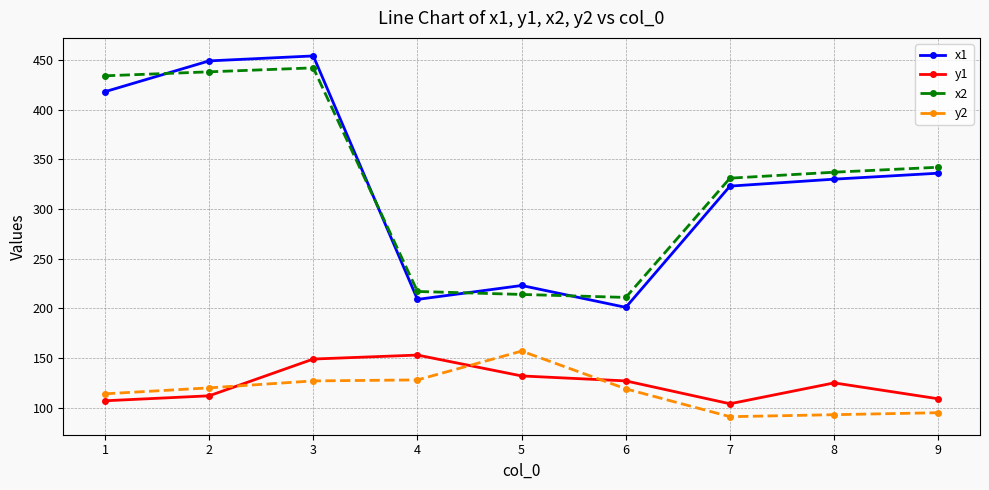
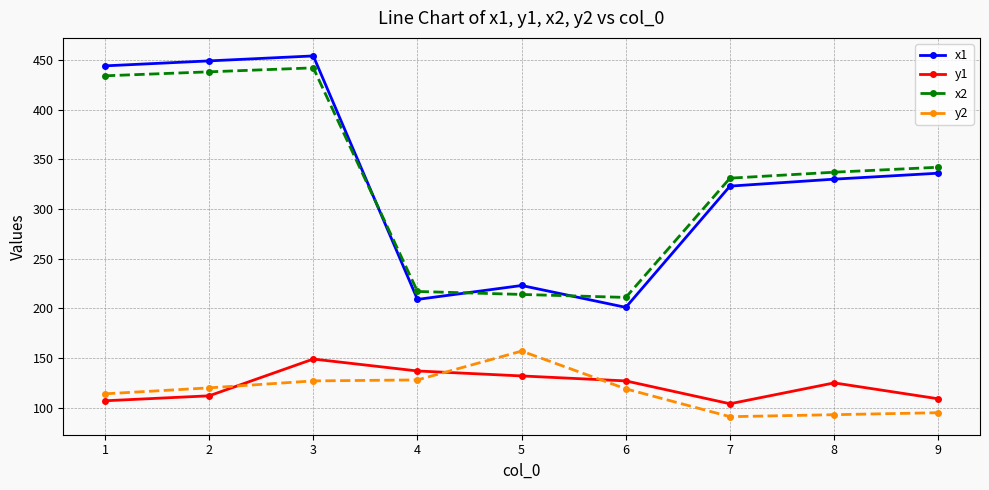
  {
    "x1": {
-     "1": 420,
+     "1": 440,
      "2": 450,
      "3": 450,
      "4": 210,
      "5": 220,
      "6": 200,
      "7": 320,
      "8": 330,
      "9": 340
    },
    "y1": {
      "1": 110,
      "2": 110,
      "3": 150,
-     "4": 150,
+     "4": 140,
      "5": 130,
      "6": 130,
      "7": 100,
      "8": 130,
      "9": 110
    },
    "x2": {
      "1": 430,
      "2": 440,
      "3": 440,
      "4": 220,
      "5": 210,
      "6": 210,
      "7": 330,
      "8": 340,
      "9": 340
    },
    "y2": {
      "1": 110,
      "2": 120,
      "3": 130,
      "4": 130,
      "5": 160,
      "6": 120,
      "7": 90,
      "8": 90,
      "9": 100
    }
  }
